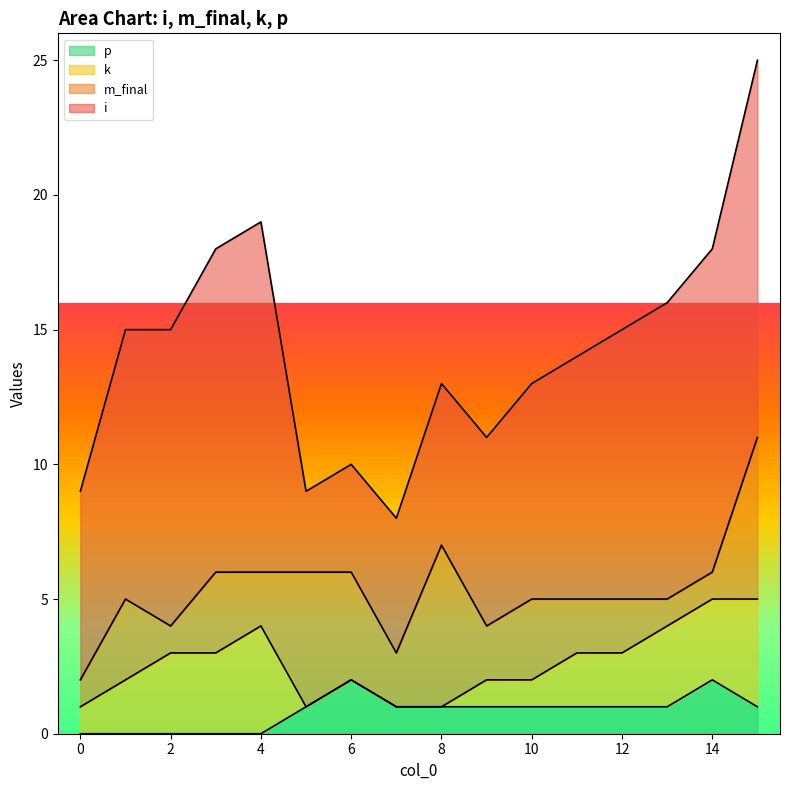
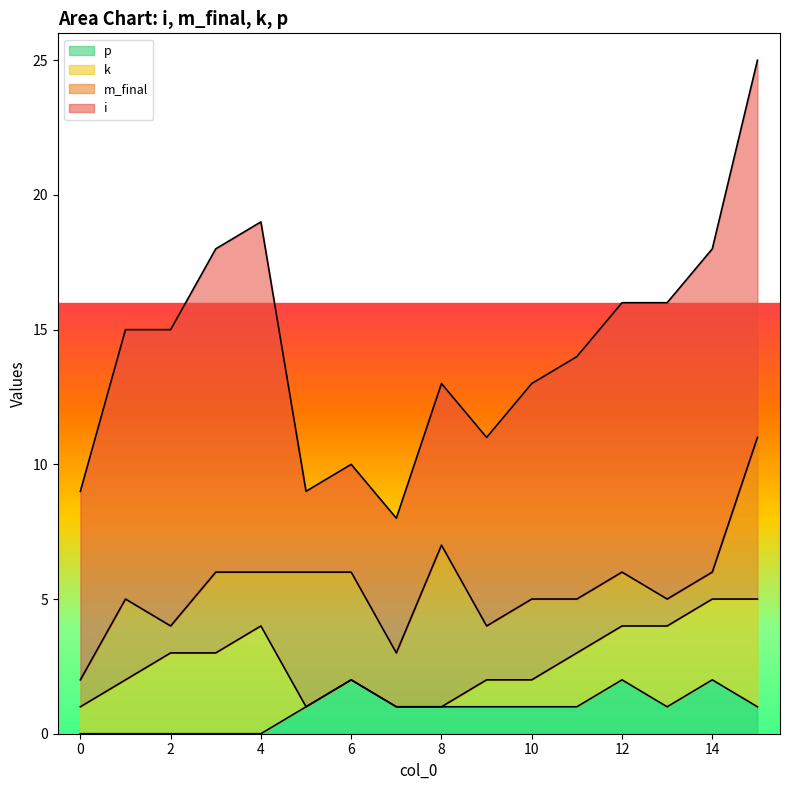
  {
    "p": {
      "0": 0,
      "2": 0,
      "4": 0,
      "10": 1,
-     "12": 1,
+     "12": 2,
      "14": 2
    }
  }
